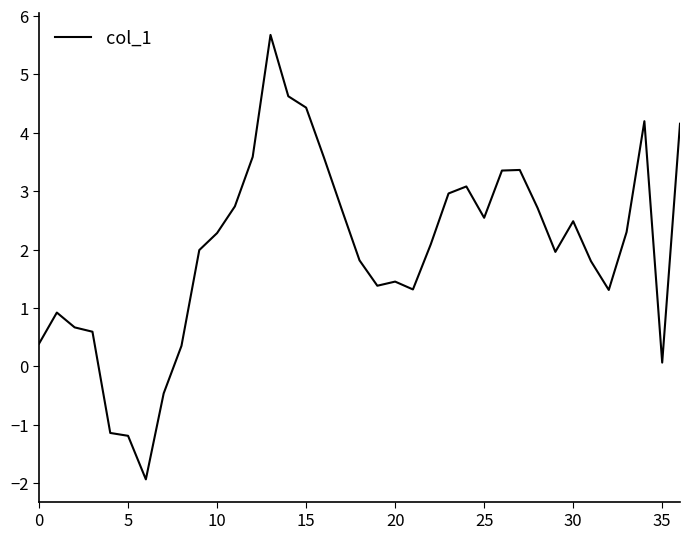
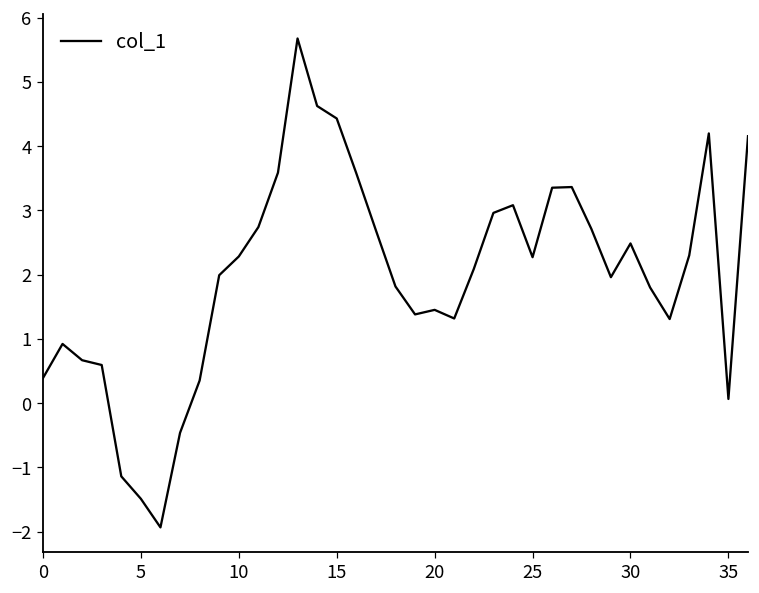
  {
    "0": 0.4,
-   "5": -1.2,
+   "5": -1.5,
    "10": 2.3,
    "15": 4.4,
    "20": 1.5,
-   "25": 2.5,
+   "25": 2.3,
    "30": 2.5,
    "35": 0.1
  }
